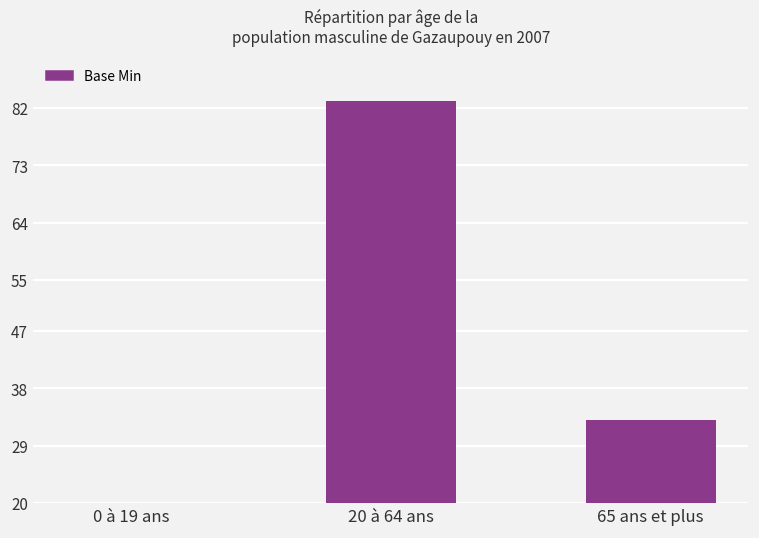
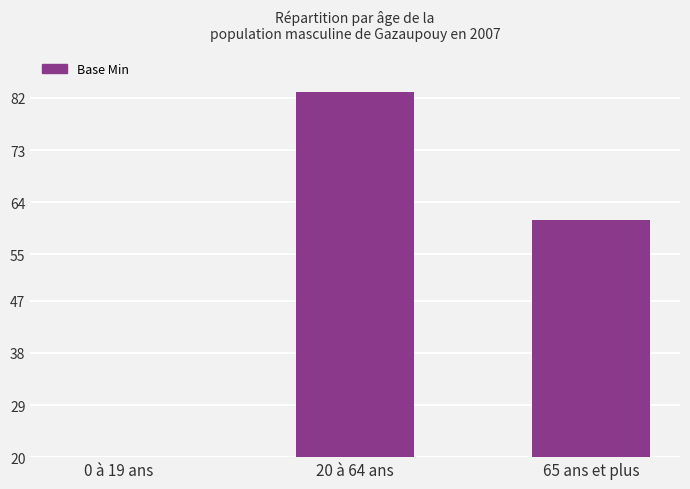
  {
    "20 à 64 ans": 83,
-   "65 ans et plus": 33
+   "65 ans et plus": 61
  }
